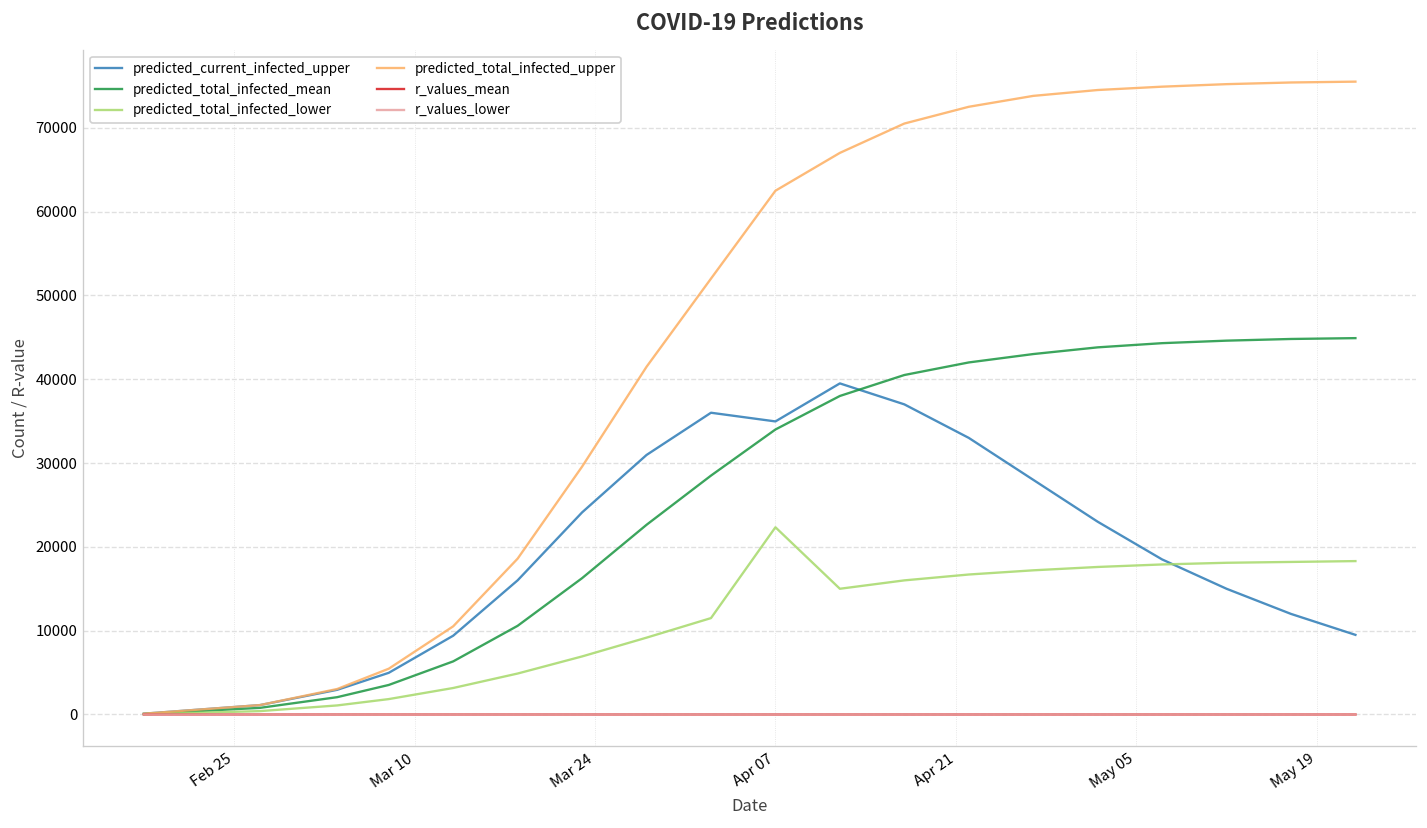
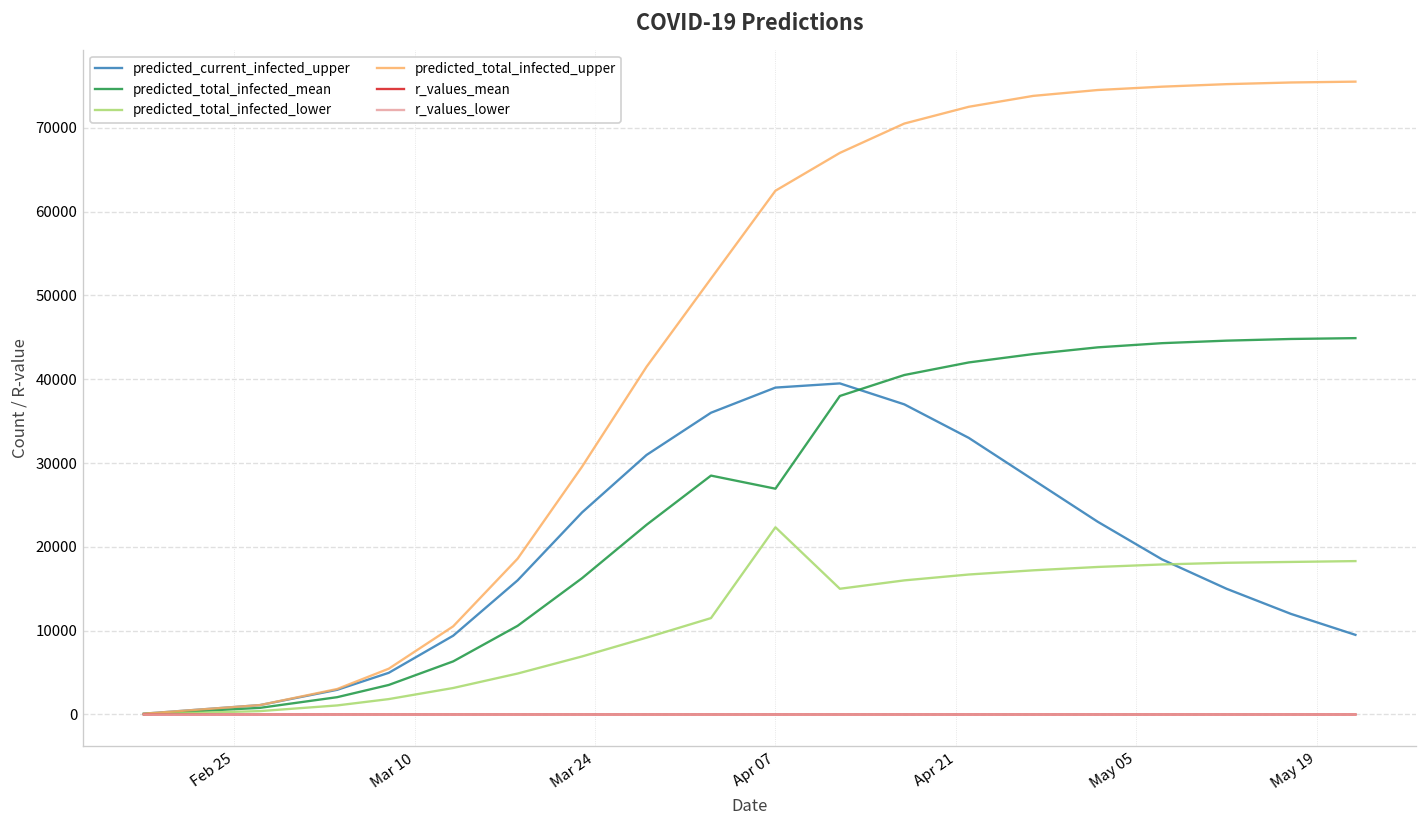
  {
    "predicted_current_infected_upper": {
-     "Apr 07": 35000
+     "Apr 07": 39000
    },
    "predicted_total_infected_mean": {
-     "Apr 07": 34000
+     "Apr 07": 27000
    },
    "predicted_total_infected_lower": {
      "Apr 07": 22000
    },
    "predicted_total_infected_upper": {
      "Apr 07": 62000
    },
    "r_values_lower": {
      "Apr 07": 0
    }
  }
